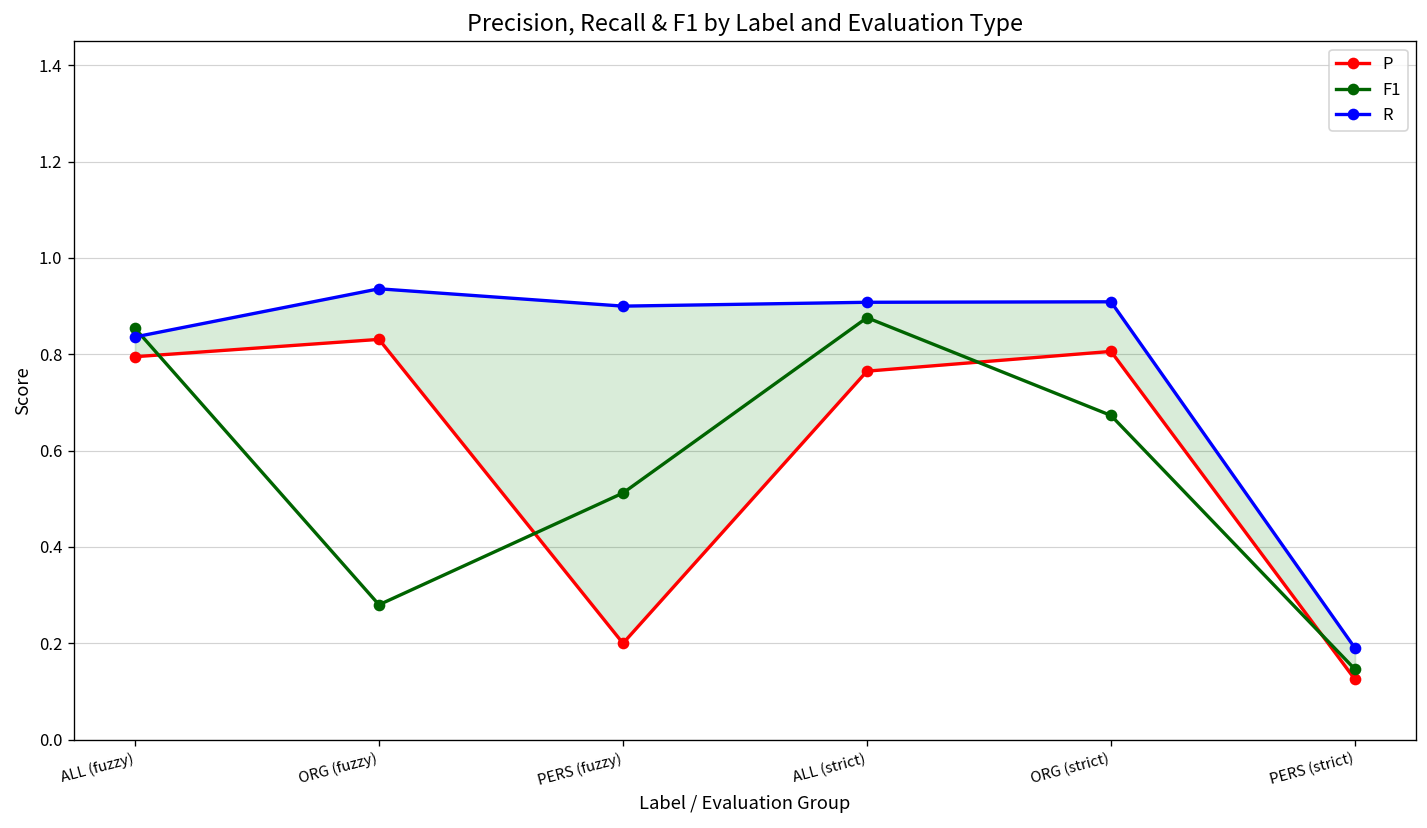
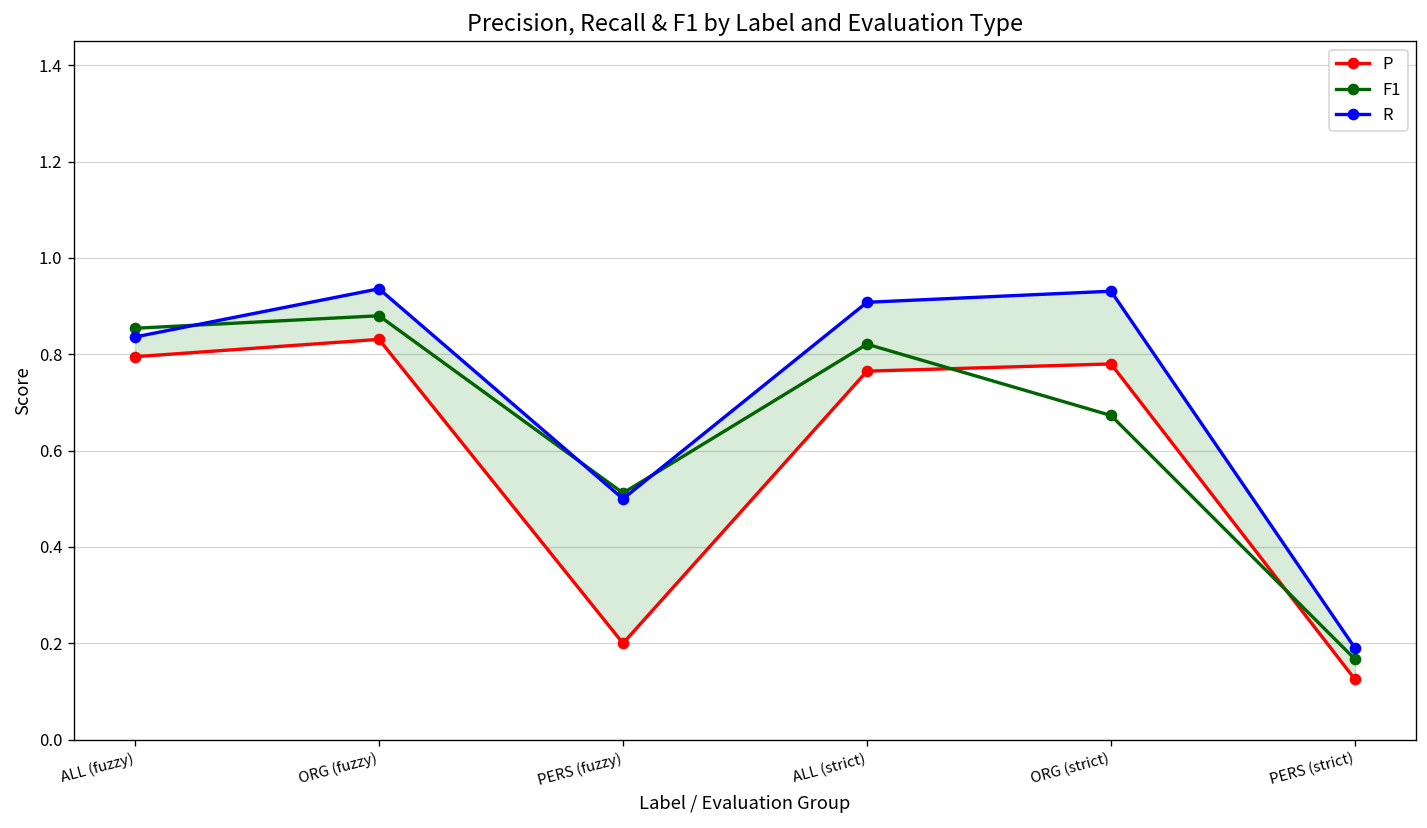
  {
    "P": {
      "ALL (fuzzy)": 0.80,
      "ORG (fuzzy)": 0.83,
      "PERS (fuzzy)": 0.20,
      "ALL (strict)": 0.77,
-     "ORG (strict)": 0.81,
+     "ORG (strict)": 0.78,
      "PERS (strict)": 0.13
    },
    "F1": {
      "ALL (fuzzy)": 0.85,
-     "ORG (fuzzy)": 0.28,
+     "ORG (fuzzy)": 0.88,
      "PERS (fuzzy)": 0.51,
-     "ALL (strict)": 0.88,
+     "ALL (strict)": 0.82,
      "ORG (strict)": 0.67,
-     "PERS (strict)": 0.15
+     "PERS (strict)": 0.17
    },
    "R": {
      "ALL (fuzzy)": 0.84,
      "ORG (fuzzy)": 0.94,
-     "PERS (fuzzy)": 0.9,
+     "PERS (fuzzy)": 0.5,
      "ALL (strict)": 0.91,
-     "ORG (strict)": 0.91,
+     "ORG (strict)": 0.93,
      "PERS (strict)": 0.19
    }
  }
